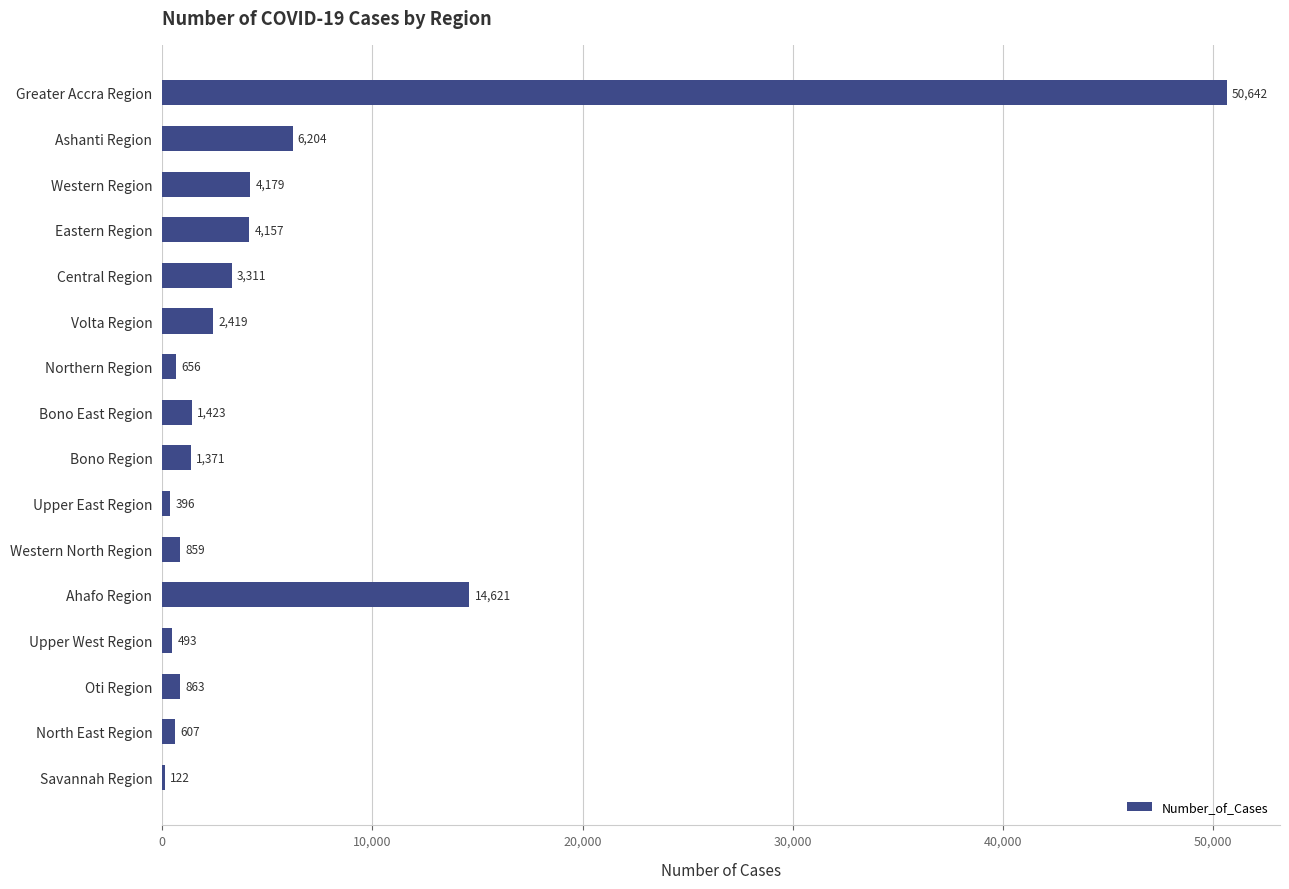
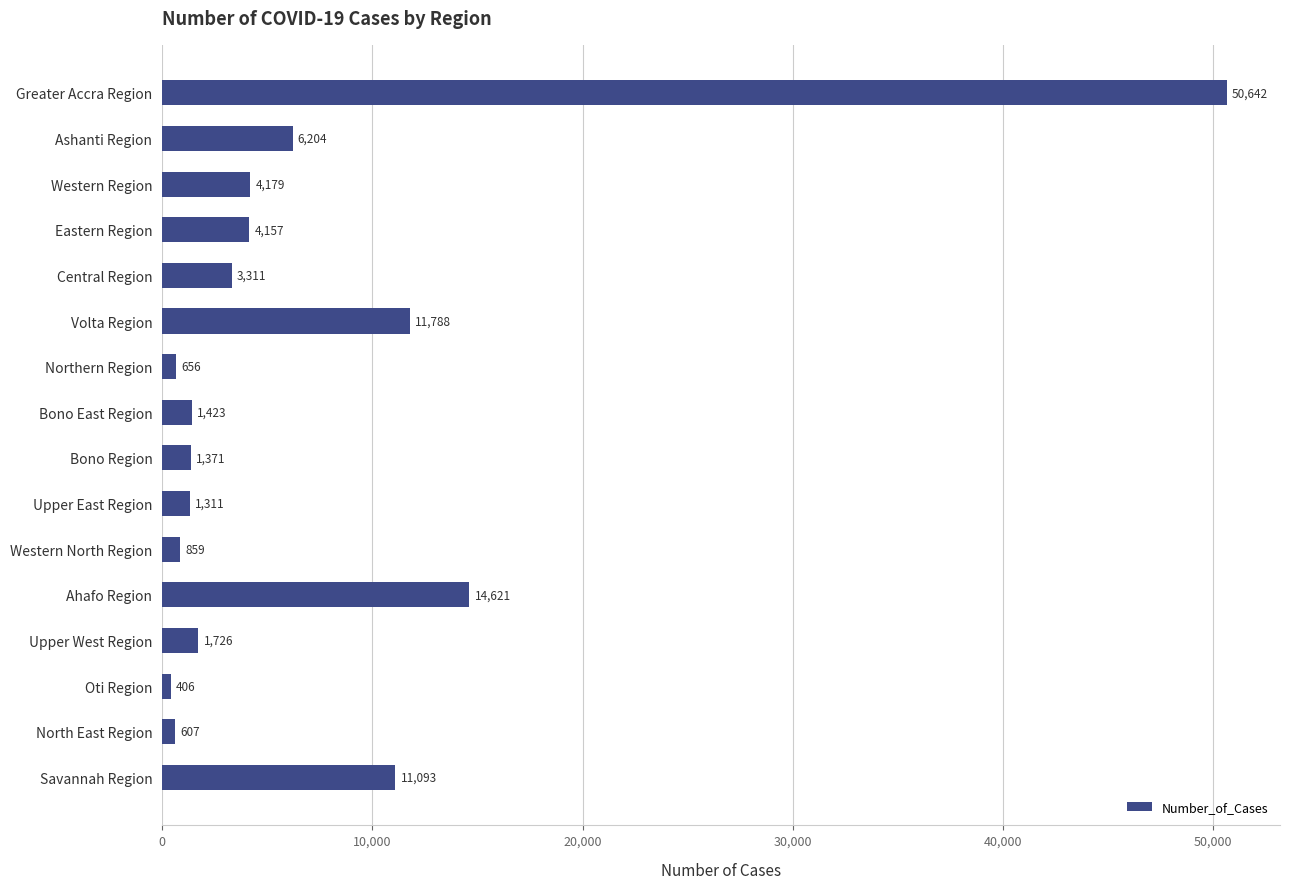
  {
    "Greater Accra Region": "50,642",
    "Ashanti Region": "6,204",
    "Western Region": "4,179",
    "Eastern Region": "4,157",
    "Central Region": "3,311",
-   "Volta Region": "2,419",
+   "Volta Region": "11,788",
    "Northern Region": "656",
    "Bono East Region": "1,423",
    "Bono Region": "1,371",
-   "Upper East Region": "396",
+   "Upper East Region": "1,311",
    "Western North Region": "859",
    "Ahafo Region": "14,621",
-   "Upper West Region": "493",
-   "Oti Region": "863",
+   "Upper West Region": "1,726",
+   "Oti Region": "406",
    "North East Region": "607",
-   "Savannah Region": "122"
+   "Savannah Region": "11,093"
  }
